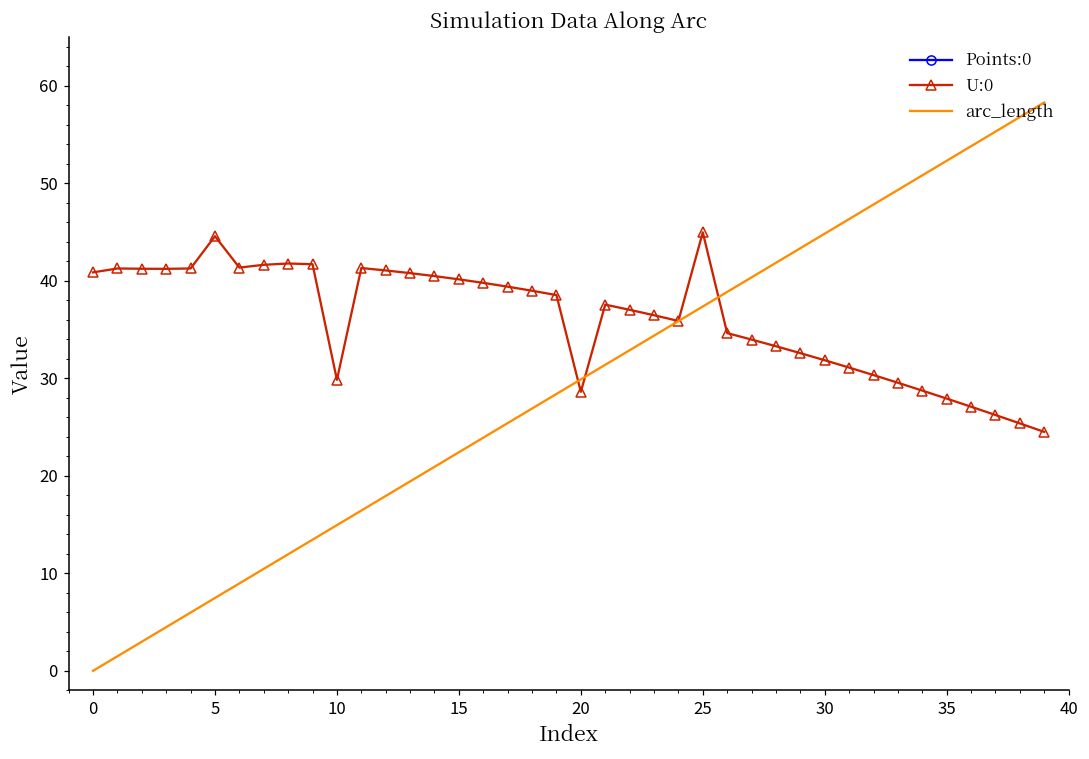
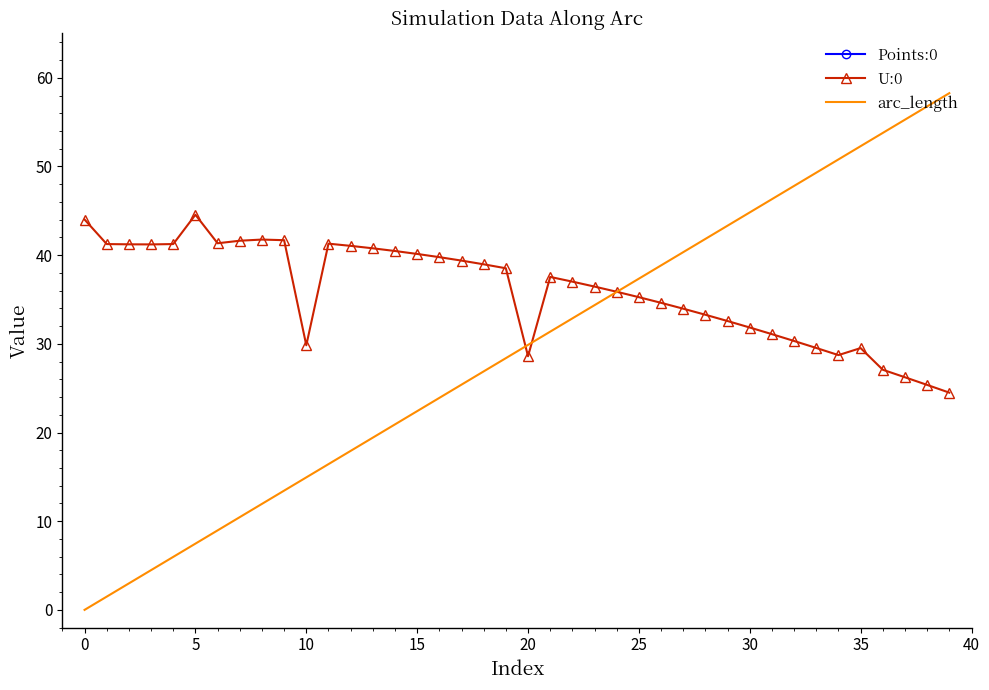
  {
    "U:0": {
-     "0": 41,
+     "0": 44,
      "5": 45,
      "10": 30,
      "15": 40,
      "20": 29,
-     "25": 45,
+     "25": 35,
      "30": 32,
-     "35": 28
+     "35": 30
    },
    "arc_length": {
      "0": 0,
      "5": 7,
      "10": 15,
      "15": 22,
      "20": 30,
      "25": 37,
      "30": 45,
      "35": 52
    }
  }
